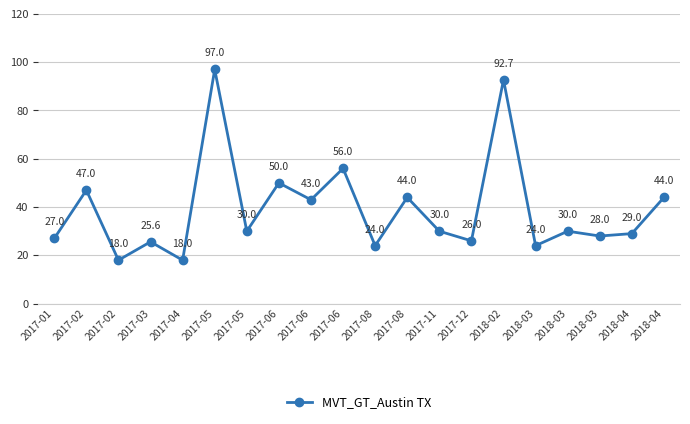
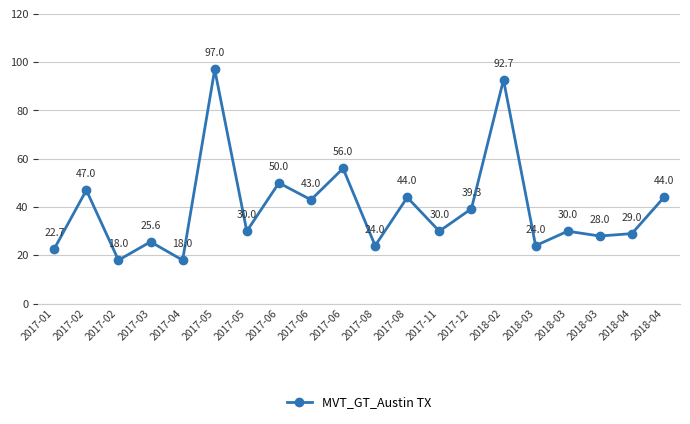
  {
-   "2017-01": 27.0,
+   "2017-01": 22.7,
    "2017-03": 25.6,
    "2017-04": 18.0,
    "2017-11": 30.0,
-   "2017-12": 26.0,
+   "2017-12": 39.3,
    "2018-02": 92.7
  }
